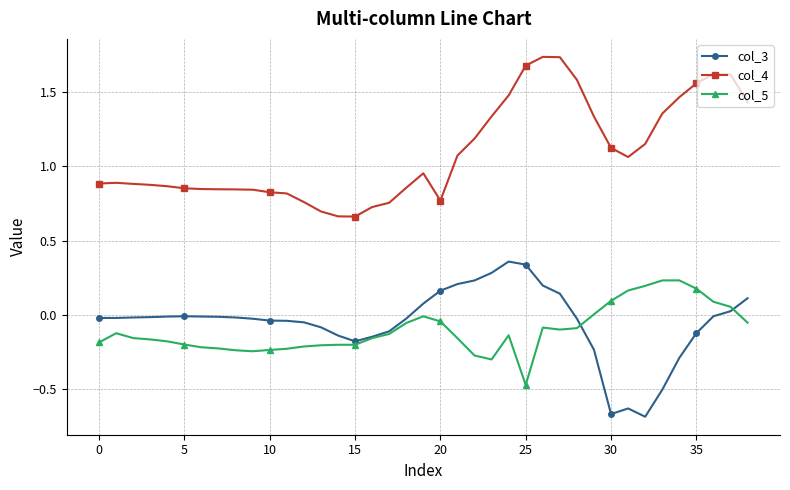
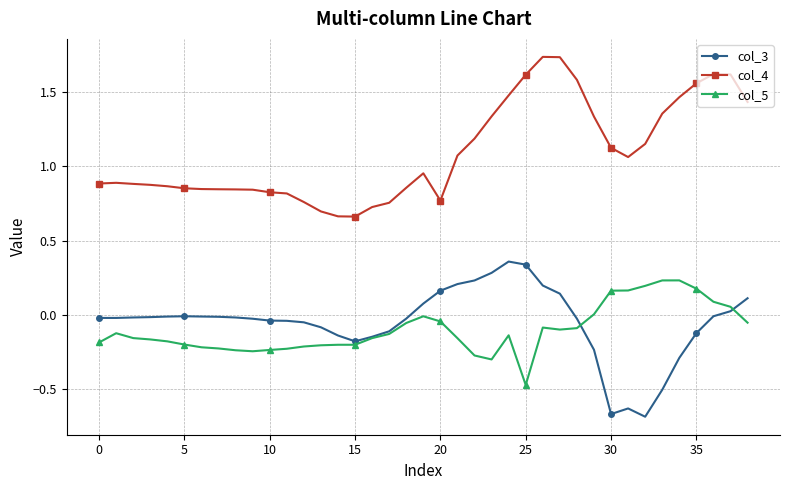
  {
    "col_3": {
      "0": -0.02,
      "5": -0.01,
      "10": -0.04,
      "15": -0.18,
      "20": 0.16,
      "25": 0.34,
      "30": -0.67,
      "35": -0.12
    },
    "col_4": {
      "0": 0.88,
      "5": 0.85,
      "10": 0.83,
      "15": 0.66,
      "20": 0.77,
-     "25": 1.68,
+     "25": 1.62,
      "30": 1.12,
      "35": 1.56
    },
    "col_5": {
      "0": -0.19,
      "5": -0.20,
      "10": -0.24,
      "15": -0.20,
      "20": -0.05,
      "25": -0.47,
-     "30": 0.09,
+     "30": 0.16,
      "35": 0.18
    }
  }
